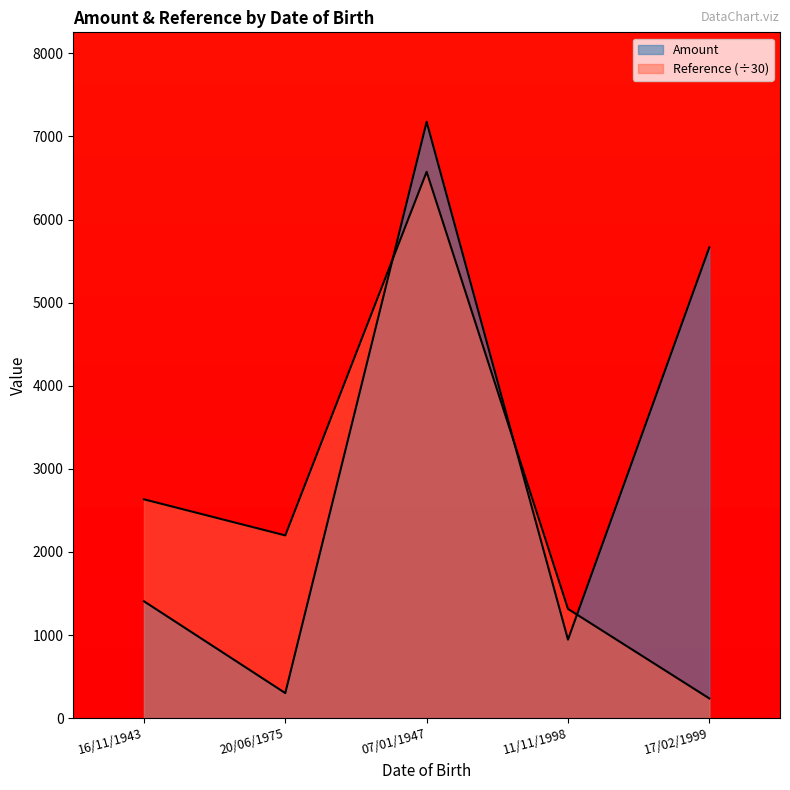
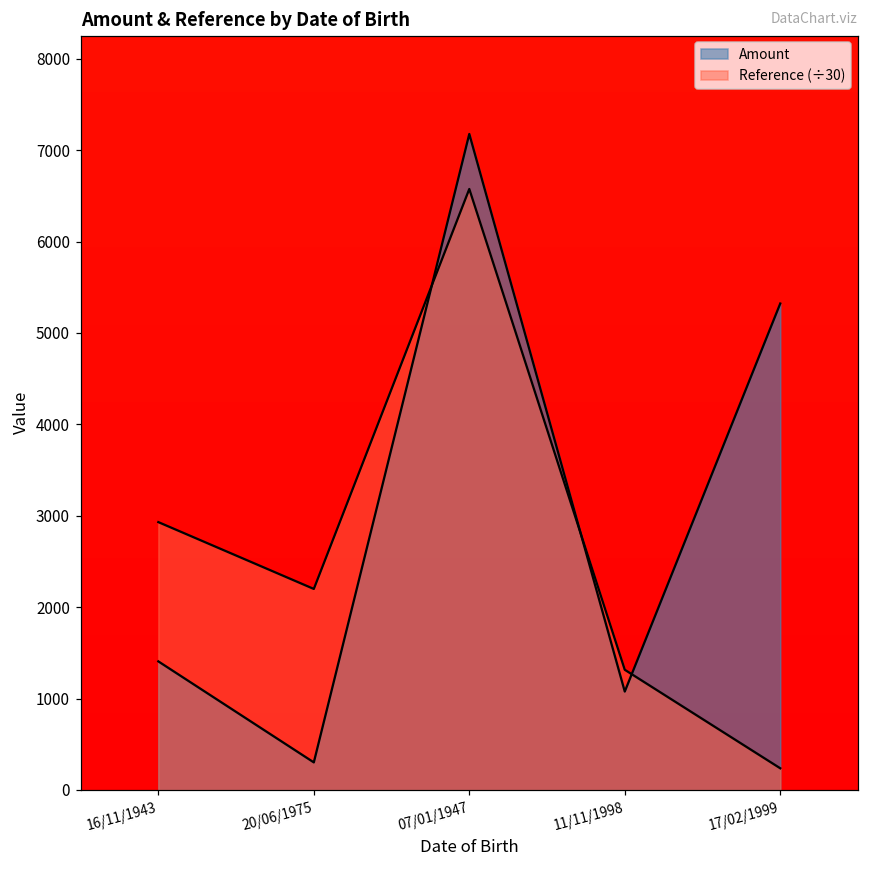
  {
    "Amount": {
      "16/11/1943": 1400,
      "20/06/1975": 300,
      "07/01/1947": 7200,
-     "11/11/1998": 900,
-     "17/02/1999": 5700
+     "11/11/1998": 1100,
+     "17/02/1999": 5300
    },
    "Reference (÷30)": {
-     "16/11/1943": 2600,
+     "16/11/1943": 2900,
      "20/06/1975": 2200,
      "07/01/1947": 6600,
      "11/11/1998": 1300,
      "17/02/1999": 200
    }
  }
